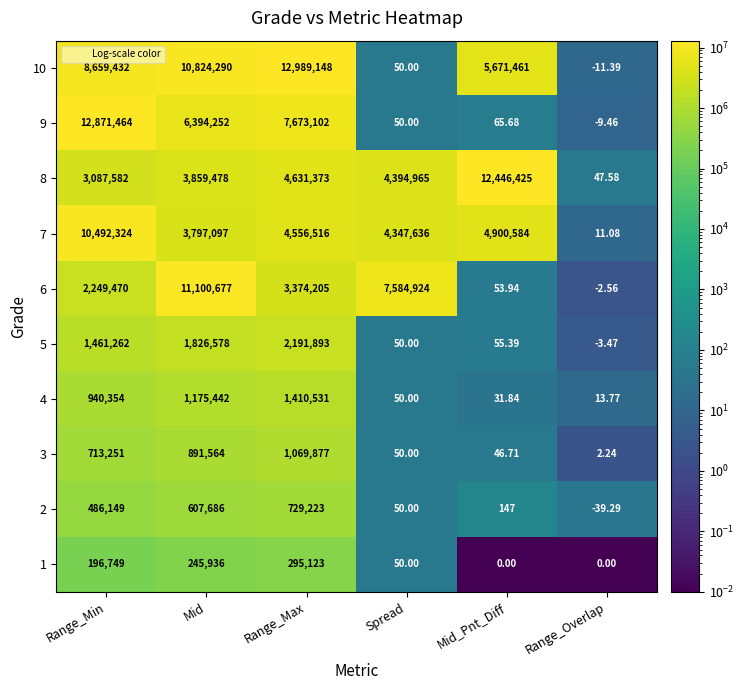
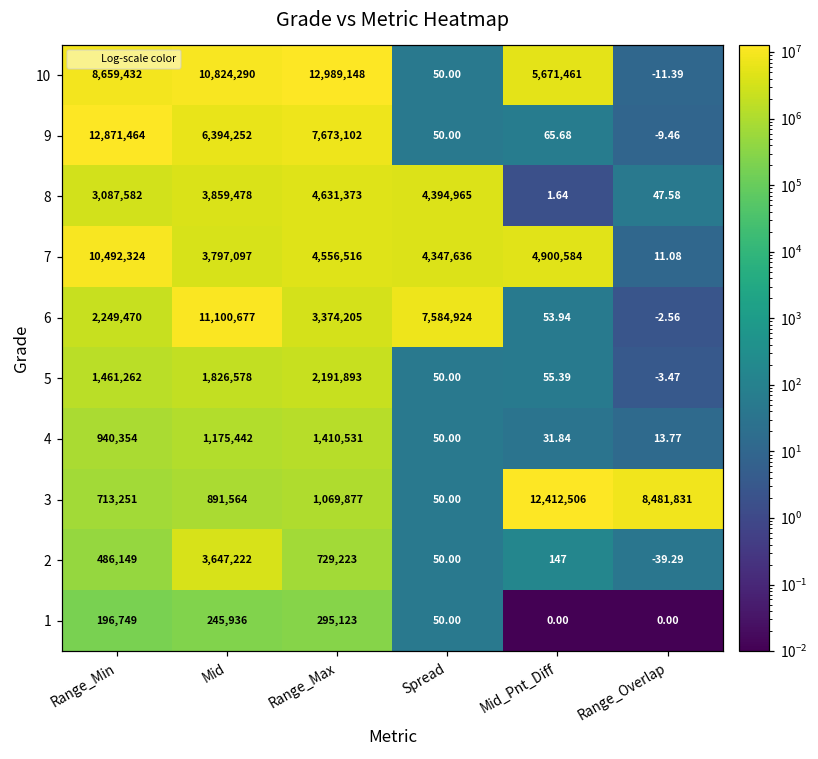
  {
    "10": {
      "Mid": "10,824,290",
      "Range_Max": "12,989,148",
      "Spread": "50.00",
      "Mid_Pnt_Diff": "5,671,461",
      "Range_Overlap": "-11.39"
    },
    "9": {
      "Range_Min": "12,871,464",
      "Mid": "6,394,252",
      "Range_Max": "7,673,102",
      "Spread": "50.00",
      "Mid_Pnt_Diff": "65.68",
      "Range_Overlap": "-9.46"
    },
    "8": {
      "Range_Min": "3,087,582",
      "Mid": "3,859,478",
      "Range_Max": "4,631,373",
      "Spread": "4,394,965",
-     "Mid_Pnt_Diff": "12,446,425",
+     "Mid_Pnt_Diff": "1.64",
      "Range_Overlap": "47.58"
    },
    "7": {
      "Range_Min": "10,492,324",
      "Mid": "3,797,097",
      "Range_Max": "4,556,516",
      "Spread": "4,347,636",
      "Mid_Pnt_Diff": "4,900,584",
      "Range_Overlap": "11.08"
    },
    "6": {
      "Range_Min": "2,249,470",
      "Mid": "11,100,677",
      "Range_Max": "3,374,205",
      "Spread": "7,584,924",
      "Mid_Pnt_Diff": "53.94",
      "Range_Overlap": "-2.56"
    },
    "5": {
      "Range_Min": "1,461,262",
      "Mid": "1,826,578",
      "Range_Max": "2,191,893",
      "Spread": "50.00",
      "Mid_Pnt_Diff": "55.39",
      "Range_Overlap": "-3.47"
    },
    "4": {
      "Range_Min": "940,354",
      "Mid": "1,175,442",
      "Range_Max": "1,410,531",
      "Spread": "50.00",
      "Mid_Pnt_Diff": "31.84",
      "Range_Overlap": "13.77"
    },
    "3": {
      "Range_Min": "713,251",
      "Mid": "891,564",
      "Range_Max": "1,069,877",
      "Spread": "50.00",
-     "Mid_Pnt_Diff": "46.71",
-     "Range_Overlap": "2.24"
+     "Mid_Pnt_Diff": "12,412,506",
+     "Range_Overlap": "8,481,831"
    },
    "2": {
      "Range_Min": "486,149",
-     "Mid": "607,686",
+     "Mid": "3,647,222",
      "Range_Max": "729,223",
      "Spread": "50.00",
      "Mid_Pnt_Diff": "147",
      "Range_Overlap": "-39.29"
    },
    "1": {
      "Range_Min": "196,749",
      "Mid": "245,936",
      "Range_Max": "295,123",
      "Spread": "50.00",
      "Mid_Pnt_Diff": "0.00",
      "Range_Overlap": "0.00"
    }
  }
